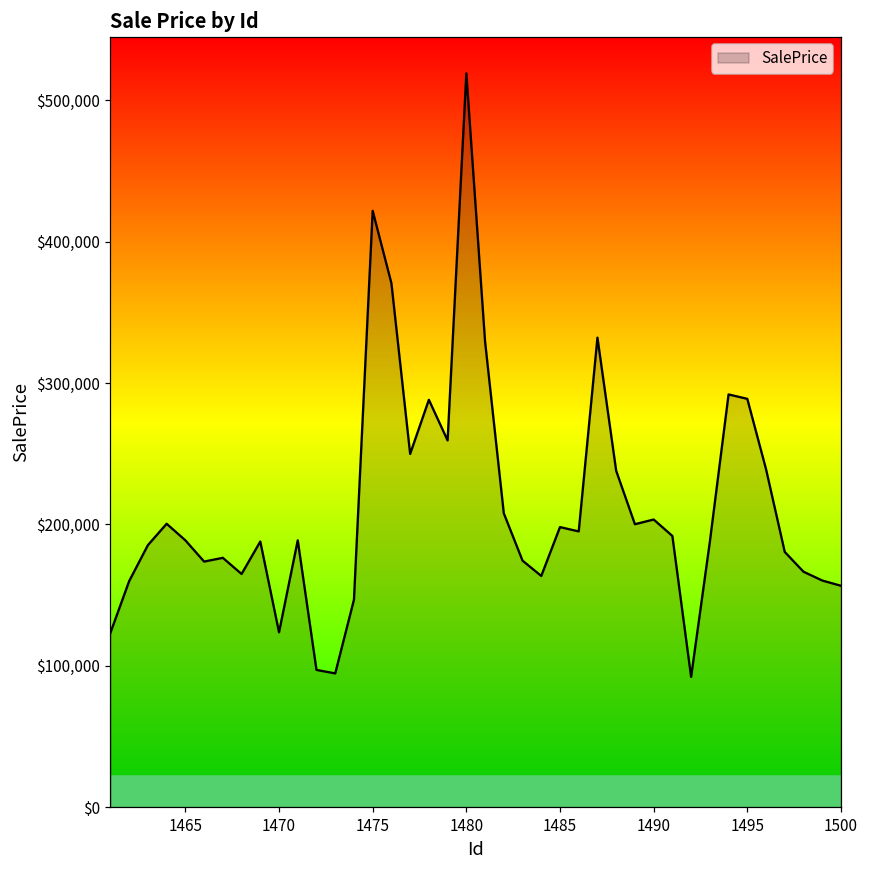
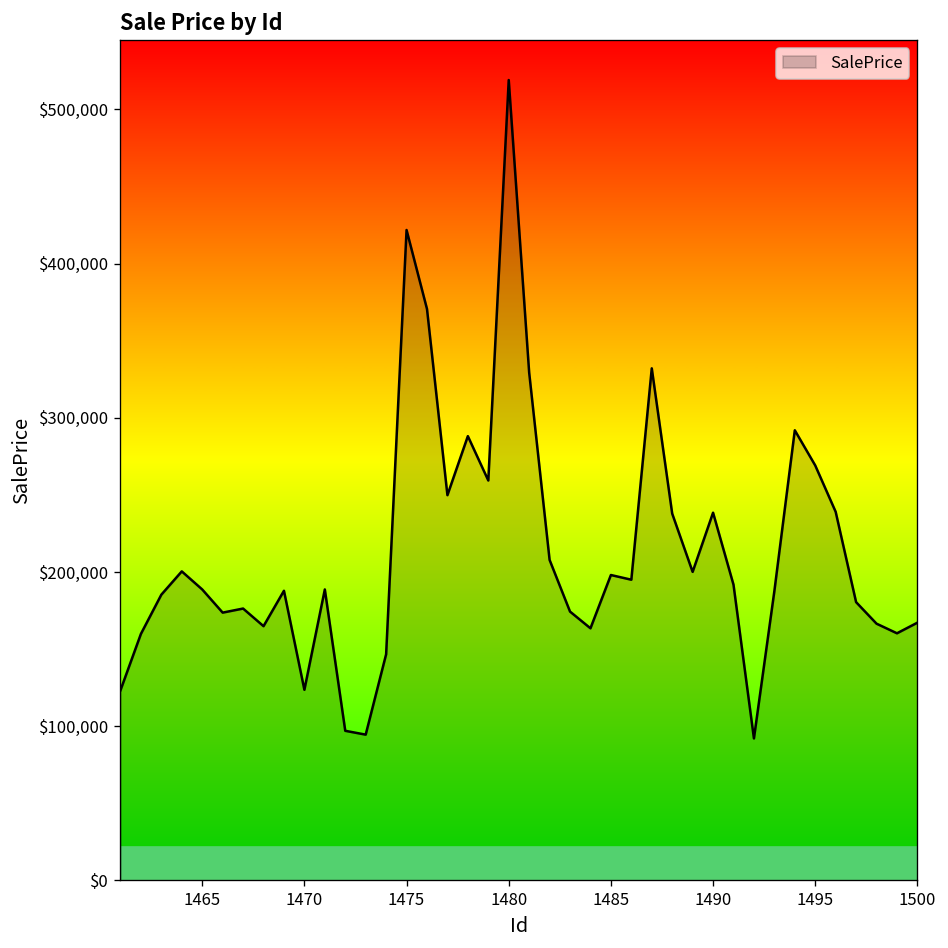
  {
    "SalePrice": {
      "1465": "$189,000",
      "1470": "$124,000",
      "1475": "$422,000",
      "1480": "$519,000",
      "1485": "$198,000",
-     "1490": "$203,000",
-     "1495": "$289,000",
-     "1500": "$157,000"
+     "1490": "$238,000",
+     "1495": "$269,000",
+     "1500": "$167,000"
    }
  }
